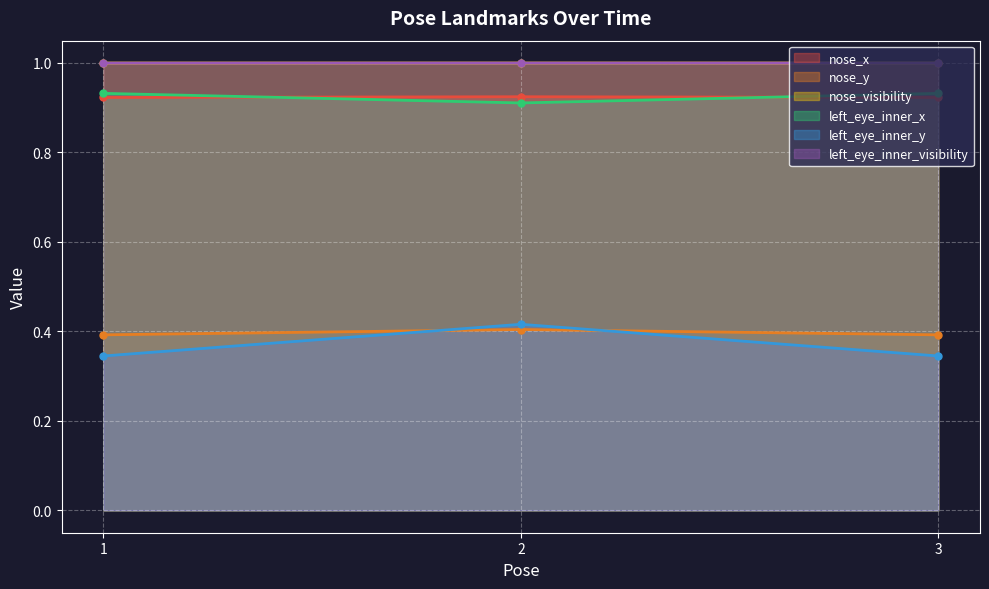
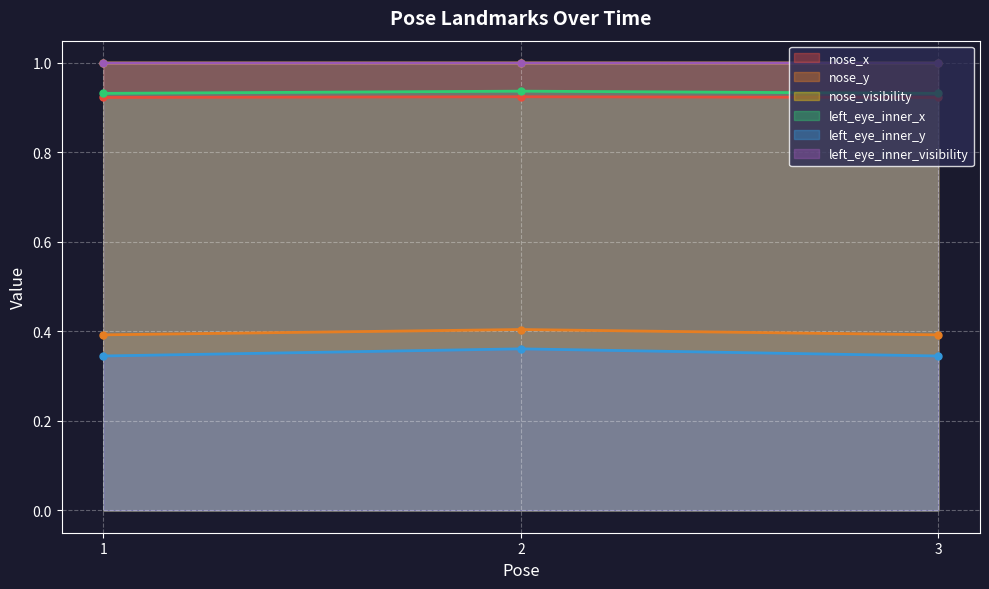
  {
    "left_eye_inner_visibility": {
      "1": 1.00,
      "2": 1.00
    },
    "left_eye_inner_x": {
      "1": 0.93,
-     "2": 0.91
+     "2": 0.94
    },
    "left_eye_inner_y": {
      "1": 0.35,
-     "2": 0.42,
+     "2": 0.36,
      "3": 0.35
    }
  }
